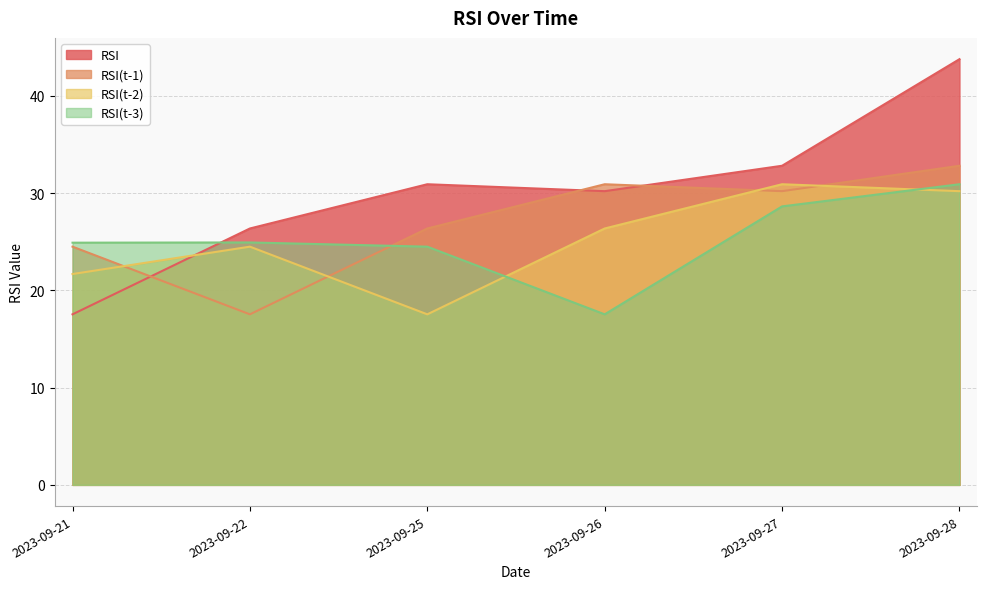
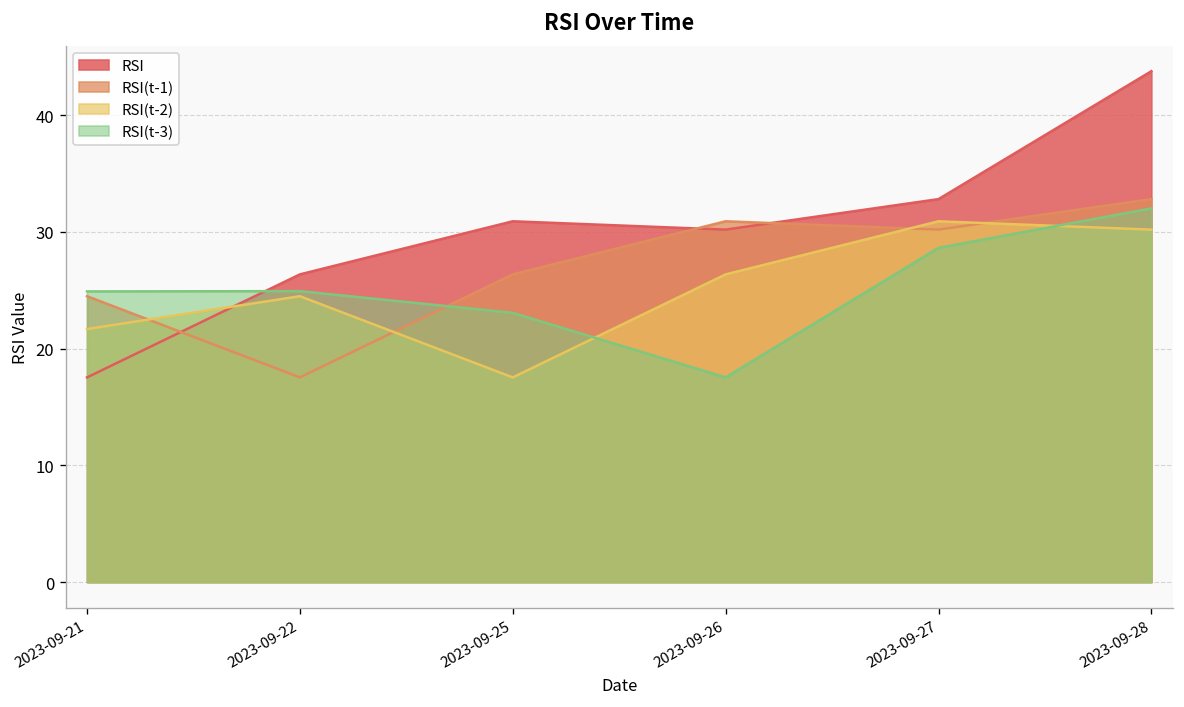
  {
    "RSI(t-3)": {
      "2023-09-21": 25,
      "2023-09-22": 25,
-     "2023-09-25": 24,
+     "2023-09-25": 23,
      "2023-09-26": 18,
      "2023-09-27": 29,
-     "2023-09-28": 31
+     "2023-09-28": 32
    }
  }
